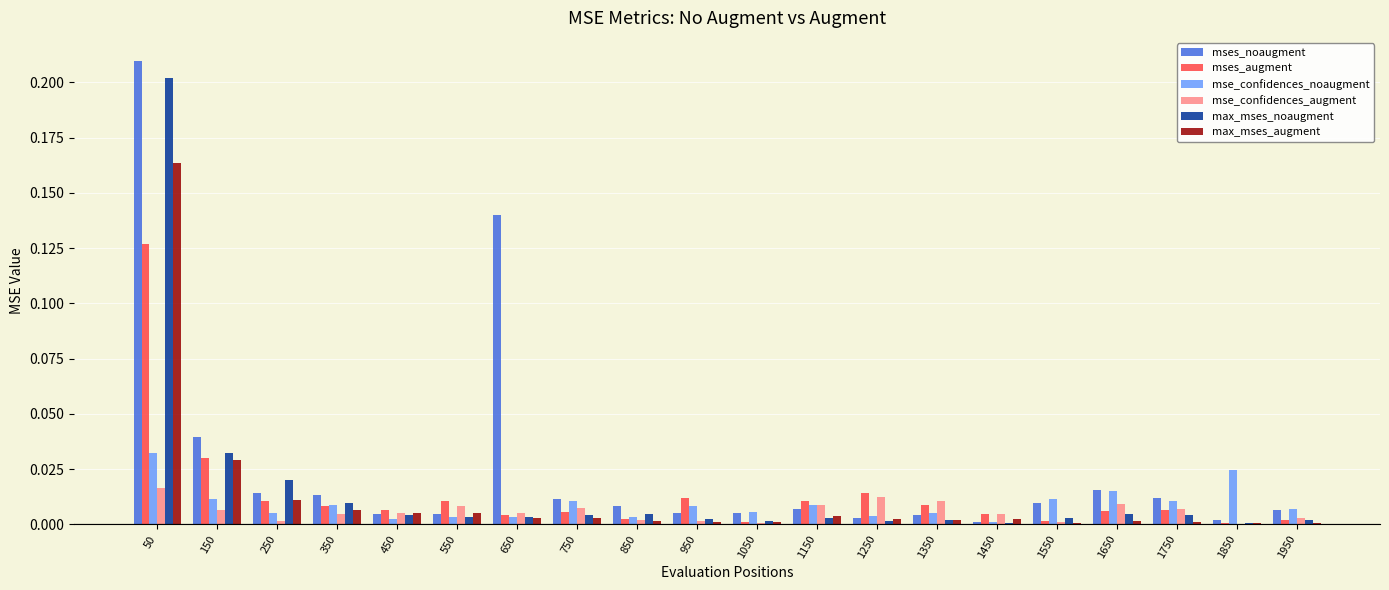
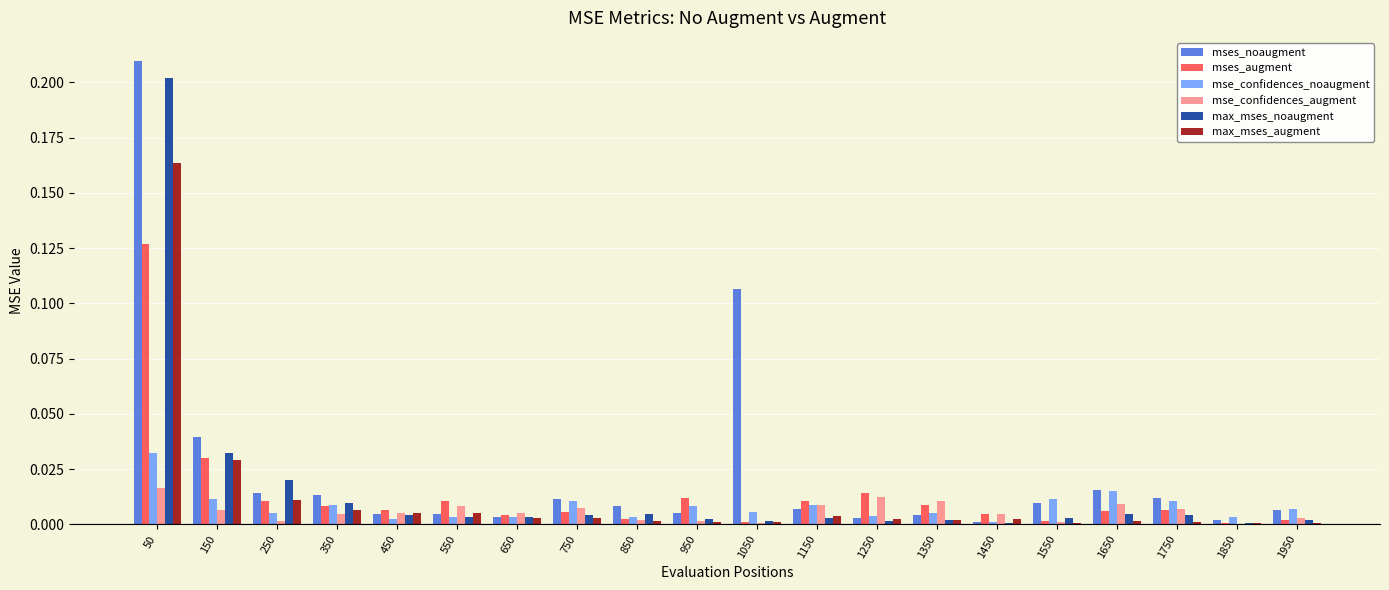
  {
    "mses_noaugment": {
      "50": 0.210,
      "150": 0.040,
      "250": 0.014,
      "350": 0.013,
      "450": 0.005,
      "550": 0.005,
-     "650": 0.140,
+     "650": 0.004,
      "750": 0.011,
      "850": 0.008,
      "950": 0.005,
-     "1050": 0.005,
+     "1050": 0.106,
      "1150": 0.007,
      "1250": 0.003,
      "1350": 0.004,
      "1450": 0.001,
      "1550": 0.010,
      "1650": 0.016,
      "1750": 0.012,
      "1850": 0.002,
      "1950": 0.006
    },
    "mses_augment": {
      "50": 0.127,
      "150": 0.030,
      "250": 0.011,
      "350": 0.008,
      "450": 0.007,
      "550": 0.010,
      "650": 0.004,
      "750": 0.006,
      "850": 0.002,
      "950": 0.012,
      "1050": 0.001,
      "1150": 0.010,
      "1250": 0.014,
      "1350": 0.009,
      "1450": 0.004,
      "1550": 0.001,
      "1650": 0.006,
      "1750": 0.006,
      "1950": 0.002
    },
    "mse_confidences_noaugment": {
      "50": 0.032,
      "150": 0.011,
      "250": 0.005,
      "350": 0.009,
      "450": 0.002,
      "550": 0.003,
      "650": 0.003,
      "750": 0.011,
      "850": 0.003,
      "950": 0.008,
      "1050": 0.006,
      "1150": 0.009,
      "1250": 0.004,
      "1350": 0.005,
      "1450": 0.001,
      "1550": 0.011,
      "1650": 0.015,
      "1750": 0.011,
-     "1850": 0.025,
+     "1850": 0.003,
      "1950": 0.007
    },
    "mse_confidences_augment": {
      "50": 0.016,
      "150": 0.006,
      "250": 0.002,
      "350": 0.005,
      "450": 0.005,
      "550": 0.008,
      "650": 0.005,
      "750": 0.007,
      "850": 0.002,
      "950": 0.002,
      "1150": 0.009,
      "1250": 0.012,
      "1350": 0.010,
      "1450": 0.005,
      "1650": 0.009,
      "1750": 0.007,
      "1950": 0.003
    },
    "max_mses_noaugment": {
      "50": 0.202,
      "150": 0.033,
      "250": 0.020,
      "350": 0.010,
      "450": 0.004,
      "550": 0.003,
      "650": 0.003,
      "750": 0.004,
      "850": 0.005,
      "950": 0.002,
      "1050": 0.002,
      "1150": 0.003,
      "1250": 0.001,
      "1350": 0.002,
      "1550": 0.003,
      "1650": 0.005,
      "1750": 0.004,
      "1950": 0.002
    },
    "max_mses_augment": {
      "50": 0.164,
      "150": 0.029,
      "250": 0.011,
      "350": 0.006,
      "450": 0.005,
      "550": 0.005,
      "650": 0.003,
      "750": 0.003,
      "850": 0.001,
      "1150": 0.004,
      "1250": 0.003,
      "1350": 0.002,
      "1450": 0.002,
      "1650": 0.001,
      "1750": 0.001
    }
  }
